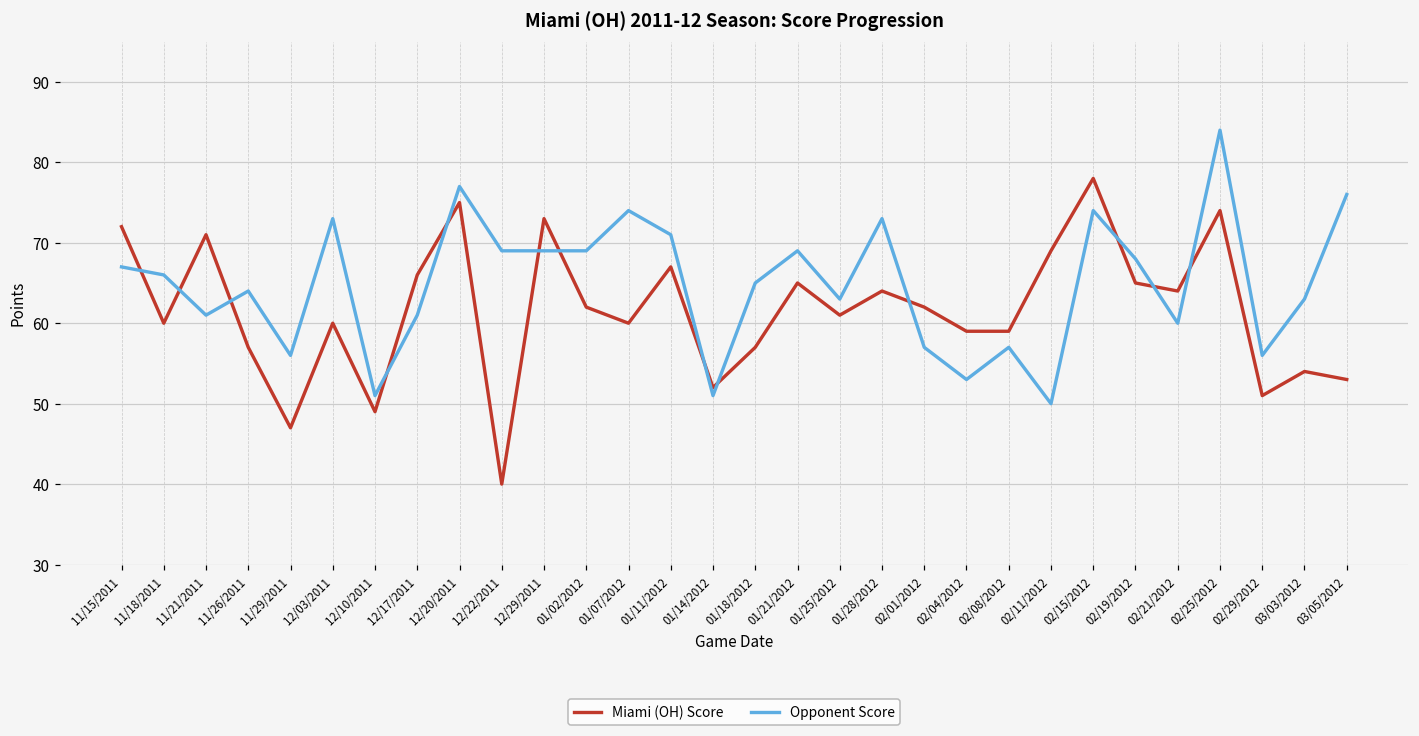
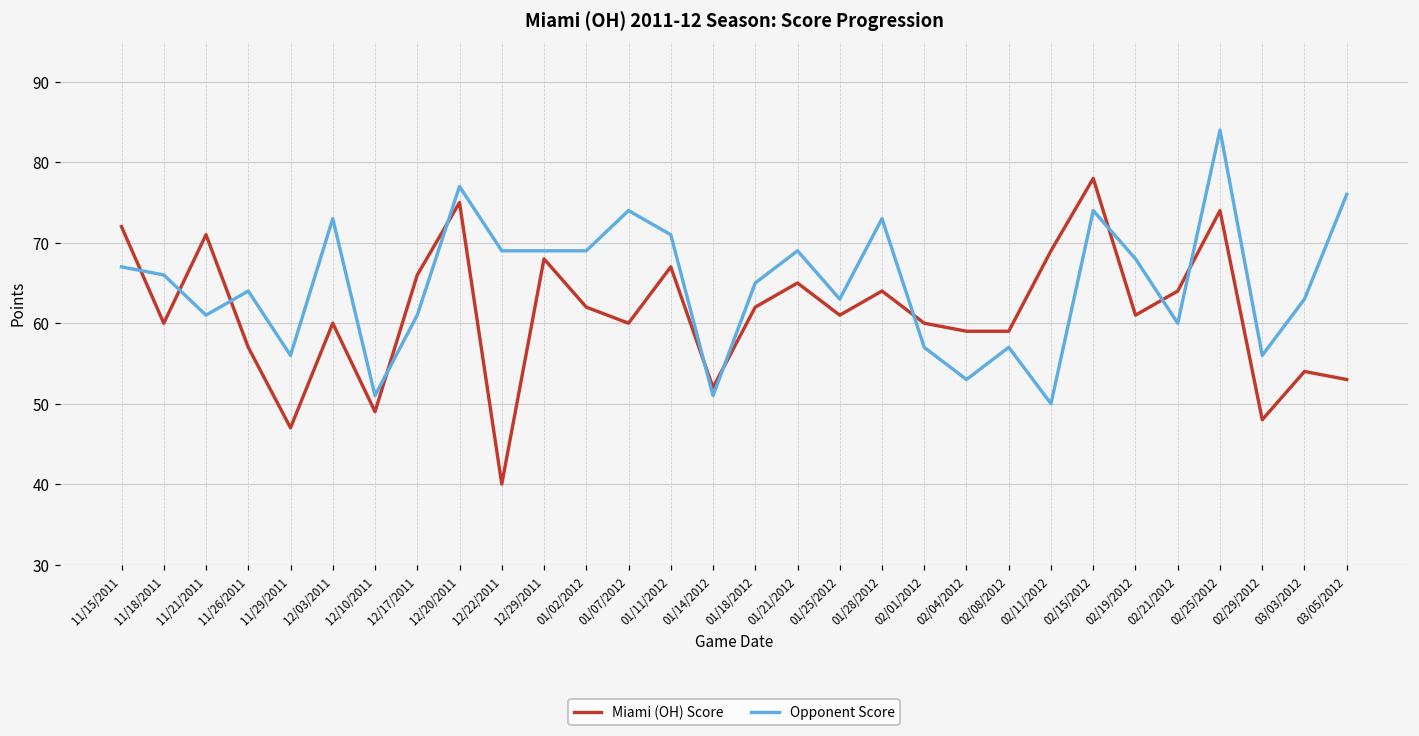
  {
    "Miami (OH) Score": {
      "11/15/2011": 72,
      "11/18/2011": 60,
      "11/21/2011": 71,
      "11/26/2011": 57,
      "11/29/2011": 47,
      "12/03/2011": 60,
      "12/10/2011": 49,
      "12/17/2011": 66,
      "12/20/2011": 75,
      "12/22/2011": 40,
-     "12/29/2011": 73,
+     "12/29/2011": 68,
      "01/02/2012": 62,
      "01/07/2012": 60,
      "01/11/2012": 67,
      "01/14/2012": 52,
-     "01/18/2012": 57,
+     "01/18/2012": 62,
      "01/21/2012": 65,
      "01/25/2012": 61,
      "01/28/2012": 64,
-     "02/01/2012": 62,
+     "02/01/2012": 60,
      "02/04/2012": 59,
      "02/08/2012": 59,
      "02/11/2012": 69,
      "02/15/2012": 78,
-     "02/19/2012": 65,
+     "02/19/2012": 61,
      "02/21/2012": 64,
      "02/25/2012": 74,
-     "02/29/2012": 51,
+     "02/29/2012": 48,
      "03/03/2012": 54,
      "03/05/2012": 53
    },
    "Opponent Score": {
      "11/15/2011": 67,
      "11/18/2011": 66,
      "11/21/2011": 61,
      "11/26/2011": 64,
      "11/29/2011": 56,
      "12/03/2011": 73,
      "12/10/2011": 51,
      "12/17/2011": 61,
      "12/20/2011": 77,
      "12/22/2011": 69,
      "12/29/2011": 69,
      "01/02/2012": 69,
      "01/07/2012": 74,
      "01/11/2012": 71,
      "01/14/2012": 51,
      "01/18/2012": 65,
      "01/21/2012": 69,
      "01/25/2012": 63,
      "01/28/2012": 73,
      "02/01/2012": 57,
      "02/04/2012": 53,
      "02/08/2012": 57,
      "02/11/2012": 50,
      "02/15/2012": 74,
      "02/19/2012": 68,
      "02/21/2012": 60,
      "02/25/2012": 84,
      "02/29/2012": 56,
      "03/03/2012": 63,
      "03/05/2012": 76
    }
  }
